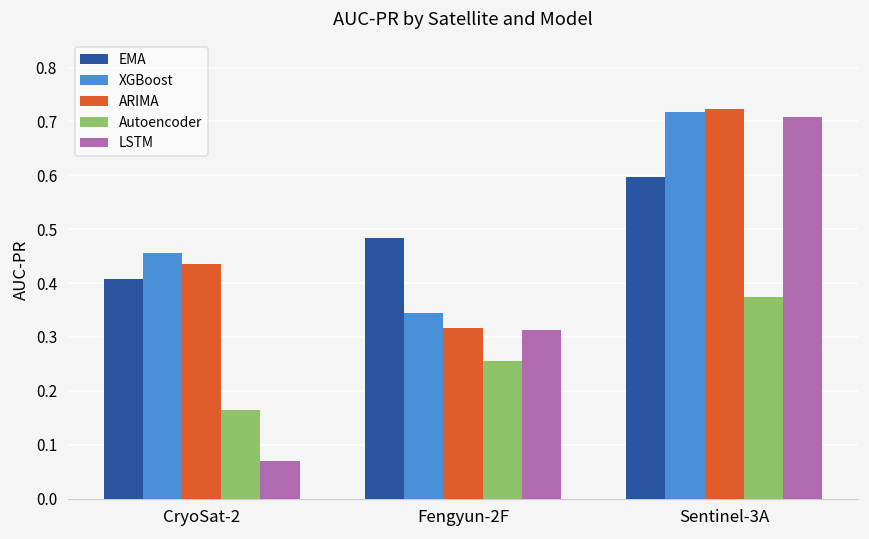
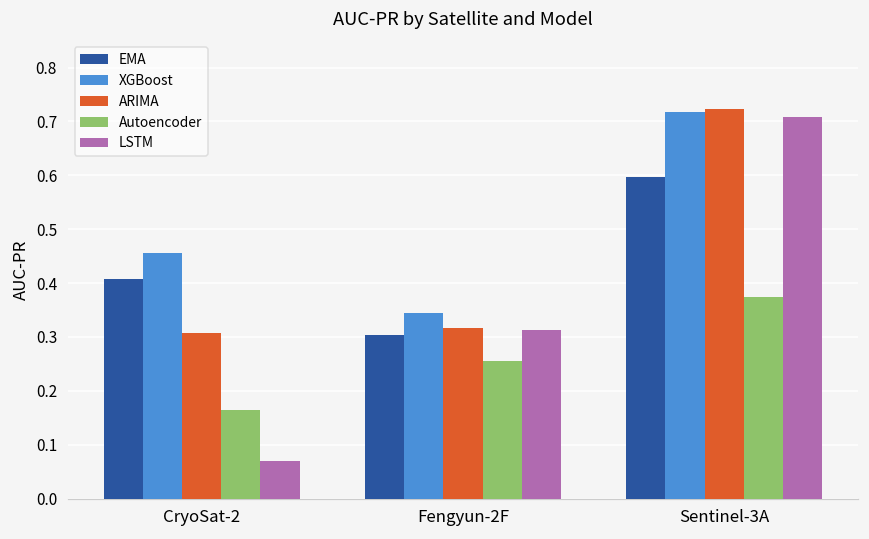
  {
    "EMA": {
      "CryoSat-2": 0.41,
-     "Fengyun-2F": 0.48,
+     "Fengyun-2F": 0.30,
      "Sentinel-3A": 0.60
    },
    "XGBoost": {
      "CryoSat-2": 0.46,
      "Fengyun-2F": 0.34,
      "Sentinel-3A": 0.72
    },
    "ARIMA": {
-     "CryoSat-2": 0.44,
+     "CryoSat-2": 0.31,
      "Fengyun-2F": 0.32,
      "Sentinel-3A": 0.72
    },
    "Autoencoder": {
      "CryoSat-2": 0.16,
      "Fengyun-2F": 0.26,
      "Sentinel-3A": 0.37
    },
    "LSTM": {
      "CryoSat-2": 0.07,
      "Fengyun-2F": 0.31,
      "Sentinel-3A": 0.71
    }
  }
